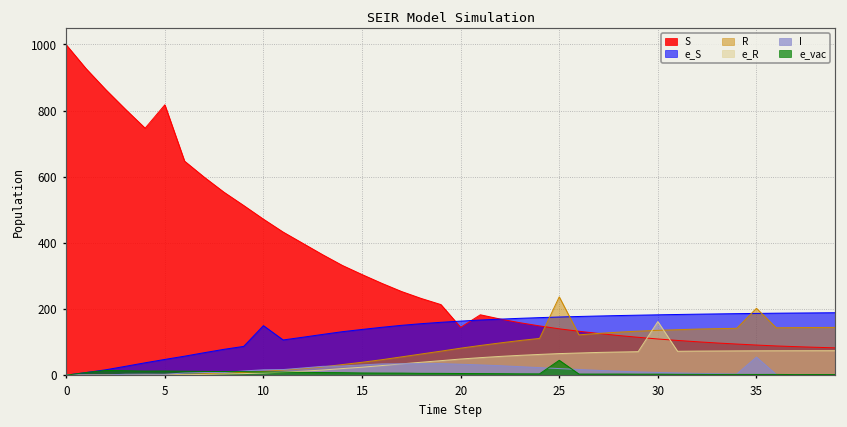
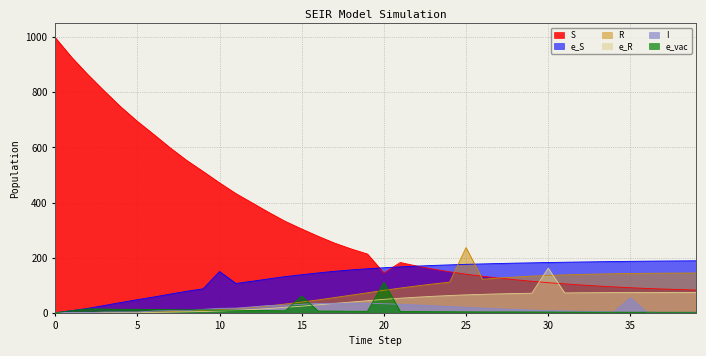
  {
    "S": {
      "0": 1000,
-     "5": 820,
+     "5": 690,
      "10": 470,
      "15": 300,
      "20": 140,
      "25": 140,
      "30": 110,
      "35": 90
    },
    "e_S": {
      "5": 50,
      "10": 150,
      "15": 140,
      "20": 160,
      "25": 180,
      "30": 180,
      "35": 190
    },
    "R": {
      "20": 80,
      "25": 240,
      "30": 140,
-     "35": 200
+     "35": 140
    },
    "e_R": {
      "20": 50,
      "25": 70,
      "30": 160,
      "35": 70
    },
    "I": {
      "20": 30,
      "25": 20,
      "35": 50
    },
    "e_vac": {
      "5": 10,
-     "15": 10,
-     "20": 10,
-     "25": 40,
+     "15": 60,
+     "20": 110,
+     "25": 0,
      "35": 0
    }
  }
